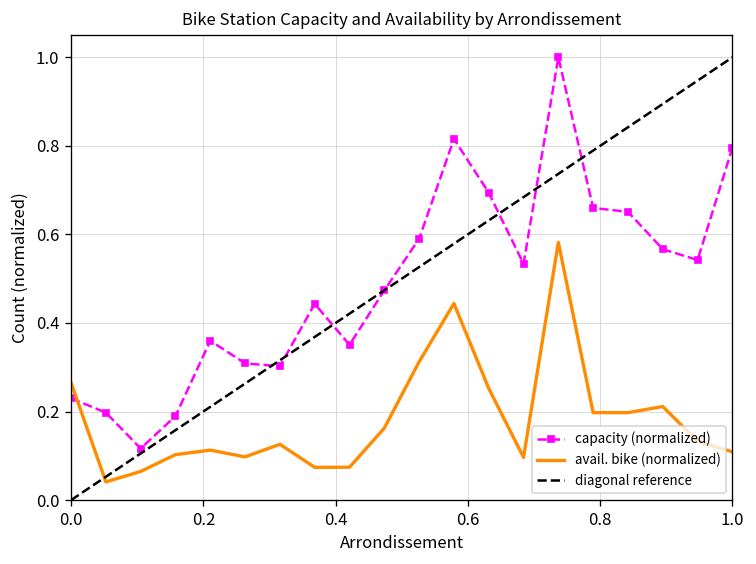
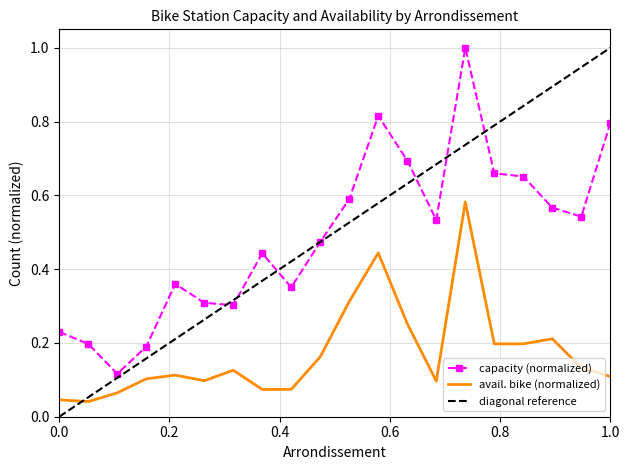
  {
    "capacity (normalized)": {
      "0.0": 0.23,
      "1.0": 0.80
    },
    "avail. bike (normalized)": {
-     "0.0": 0.27,
+     "0.0": 0.05,
      "1.0": 0.11
    },
    "diagonal reference": {
      "0.0": 0.00,
      "1.0": 1.00
    }
  }
